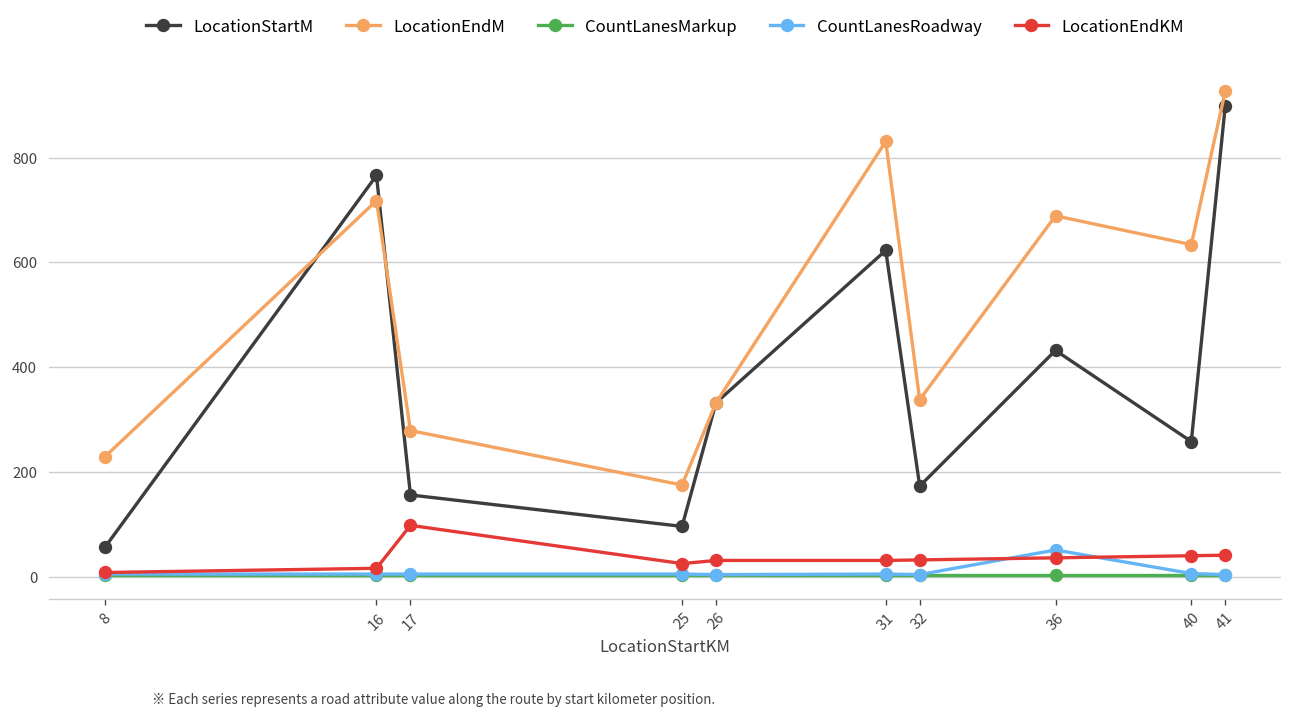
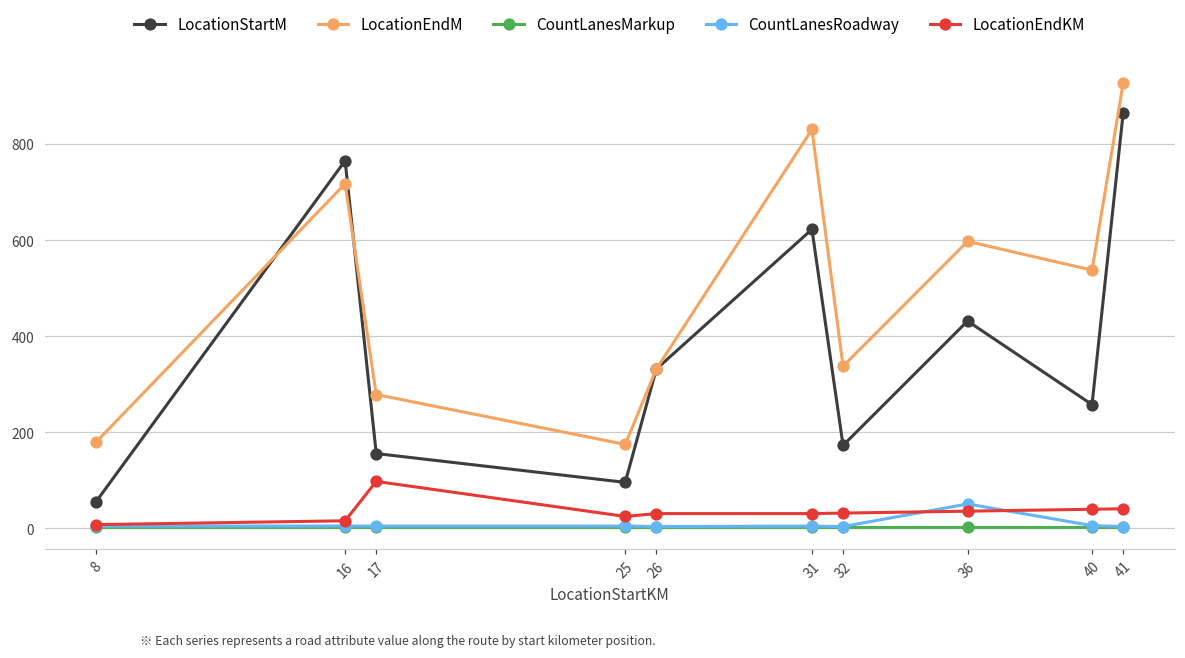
  {
    "LocationStartM": {
      "8": 60,
      "16": 770,
      "17": 160,
      "25": 100,
      "31": 620,
      "32": 170,
      "36": 430,
      "40": 260,
-     "41": 900
+     "41": 870
    },
    "LocationEndM": {
-     "8": 230,
+     "8": 180,
      "16": 720,
      "17": 280,
      "25": 180,
      "31": 830,
      "32": 340,
-     "36": 690,
-     "40": 630,
+     "36": 600,
+     "40": 540,
      "41": 930
    },
    "CountLanesMarkup": {
      "36": 0
    },
    "CountLanesRoadway": {
      "36": 50
    },
    "LocationEndKM": {
      "16": 20,
      "17": 100,
      "25": 30,
      "26": 30,
      "31": 30,
      "32": 30,
      "36": 40,
      "40": 40,
      "41": 40
    }
  }
